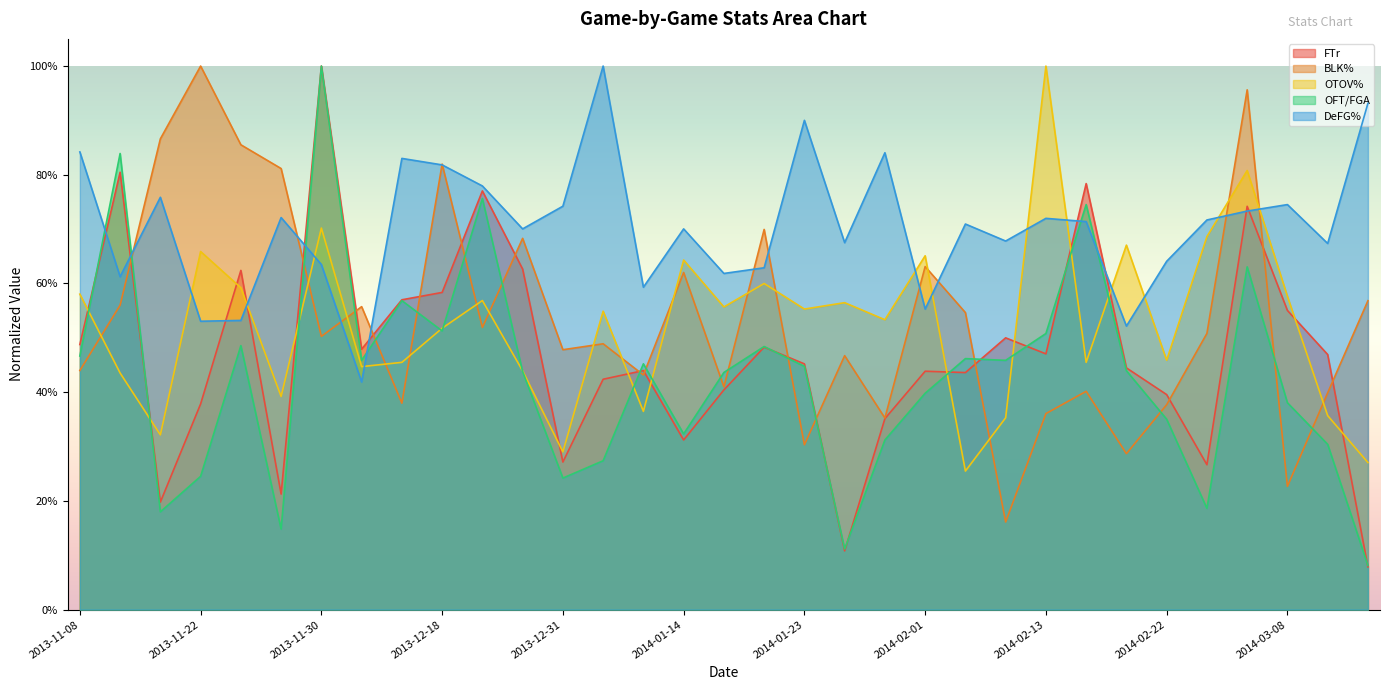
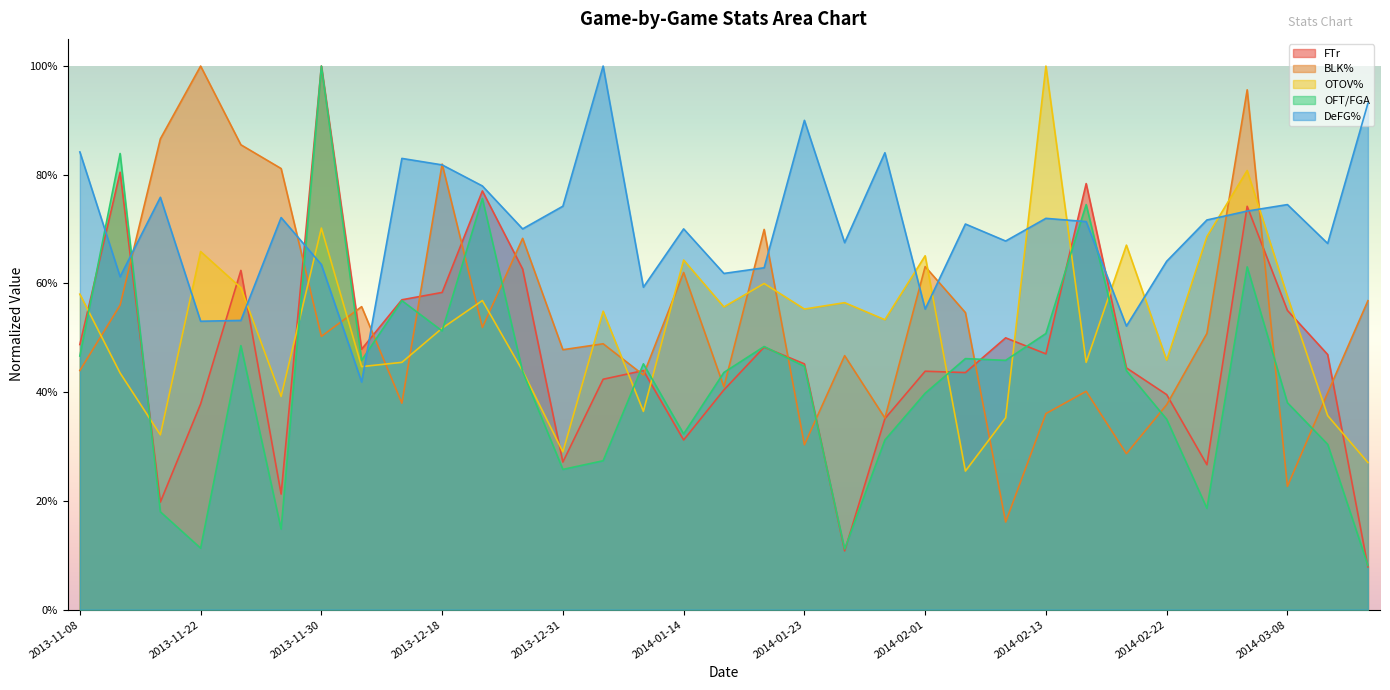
  {
    "OFT/FGA": {
      "2013-11-08": "47%",
-     "2013-11-22": "25%",
+     "2013-11-22": "11%",
      "2013-12-18": "51%",
-     "2013-12-31": "24%",
+     "2013-12-31": "26%",
      "2014-01-14": "32%",
      "2014-02-01": "40%",
      "2014-02-13": "51%",
      "2014-02-22": "35%",
      "2014-03-08": "38%"
    },
    "DeFG%": {
      "2013-11-08": "84%",
      "2013-11-22": "53%",
      "2013-11-30": "63%",
      "2013-12-31": "74%",
      "2014-01-14": "70%",
      "2014-01-23": "90%",
      "2014-02-01": "55%",
      "2014-02-13": "72%",
      "2014-02-22": "64%",
      "2014-03-08": "75%"
    }
  }
